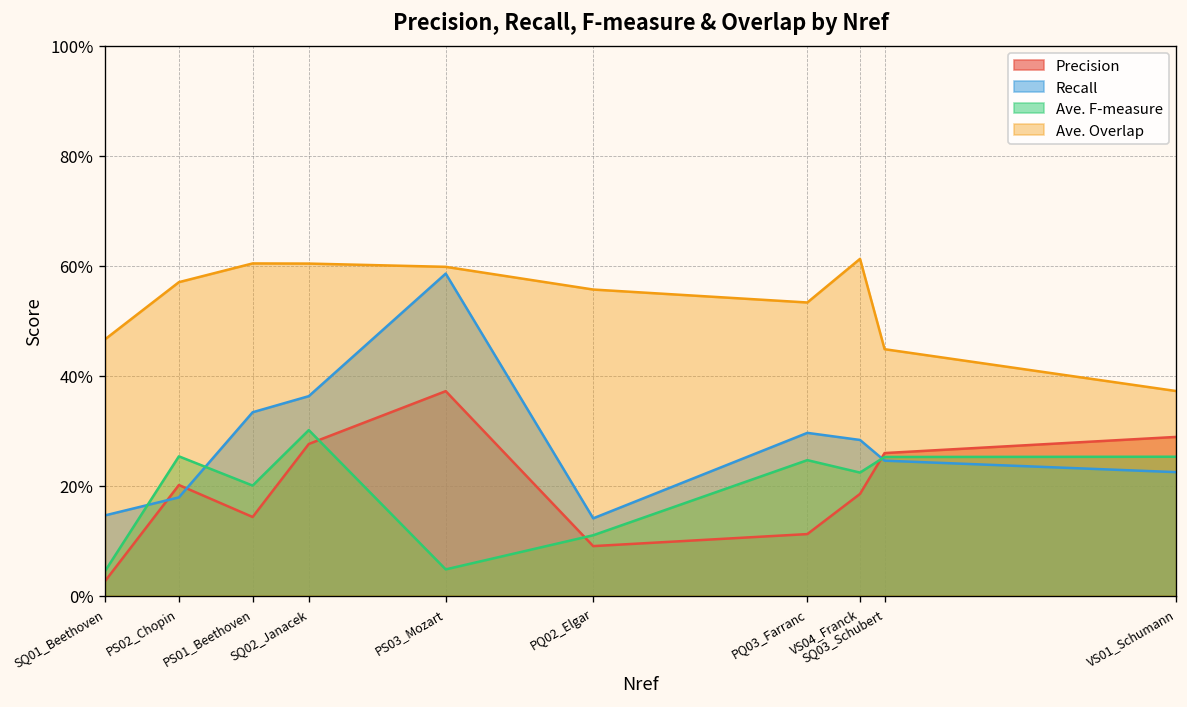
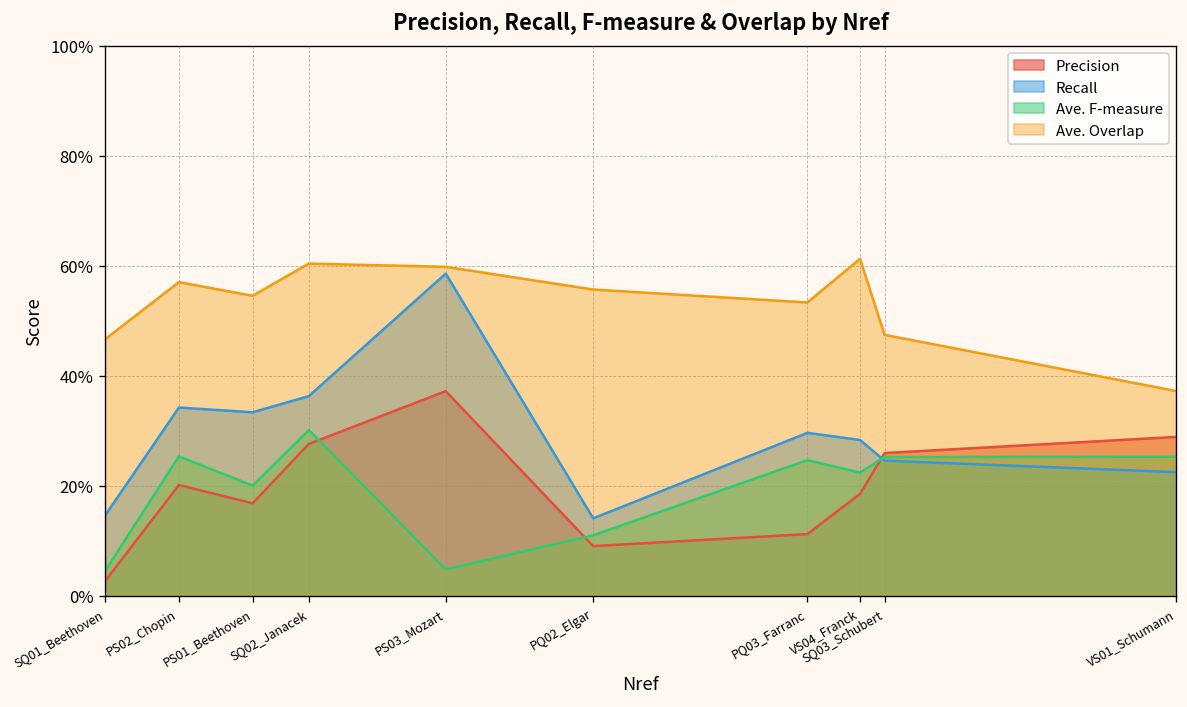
  {
    "Precision": {
      "SQ01_Beethoven": "3%",
      "PS02_Chopin": "20%",
-     "PS01_Beethoven": "14%",
+     "PS01_Beethoven": "17%",
      "SQ02_Janacek": "28%",
      "PS03_Mozart": "37%",
      "PQ02_Elgar": "9%",
      "PQ03_Farranc": "11%",
      "VS04_Franck": "18%",
      "SQ03_Schubert": "26%",
      "VS01_Schumann": "29%"
    },
    "Recall": {
      "SQ01_Beethoven": "15%",
-     "PS02_Chopin": "18%",
+     "PS02_Chopin": "34%",
      "PS01_Beethoven": "33%",
      "SQ02_Janacek": "36%",
      "PS03_Mozart": "59%",
      "PQ02_Elgar": "14%",
      "PQ03_Farranc": "30%",
      "VS04_Franck": "28%",
      "SQ03_Schubert": "25%",
      "VS01_Schumann": "22%"
    },
    "Ave. F-measure": {
      "SQ01_Beethoven": "4%",
      "PS02_Chopin": "25%",
      "PS01_Beethoven": "20%",
      "SQ02_Janacek": "30%",
      "PS03_Mozart": "5%",
      "PQ02_Elgar": "11%",
      "PQ03_Farranc": "25%",
      "VS04_Franck": "22%",
      "SQ03_Schubert": "25%",
      "VS01_Schumann": "25%"
    },
    "Ave. Overlap": {
      "SQ01_Beethoven": "47%",
      "PS02_Chopin": "57%",
-     "PS01_Beethoven": "60%",
+     "PS01_Beethoven": "55%",
      "SQ02_Janacek": "60%",
      "PS03_Mozart": "60%",
      "PQ02_Elgar": "56%",
      "PQ03_Farranc": "53%",
      "VS04_Franck": "61%",
-     "SQ03_Schubert": "45%",
+     "SQ03_Schubert": "47%",
      "VS01_Schumann": "37%"
    }
  }
